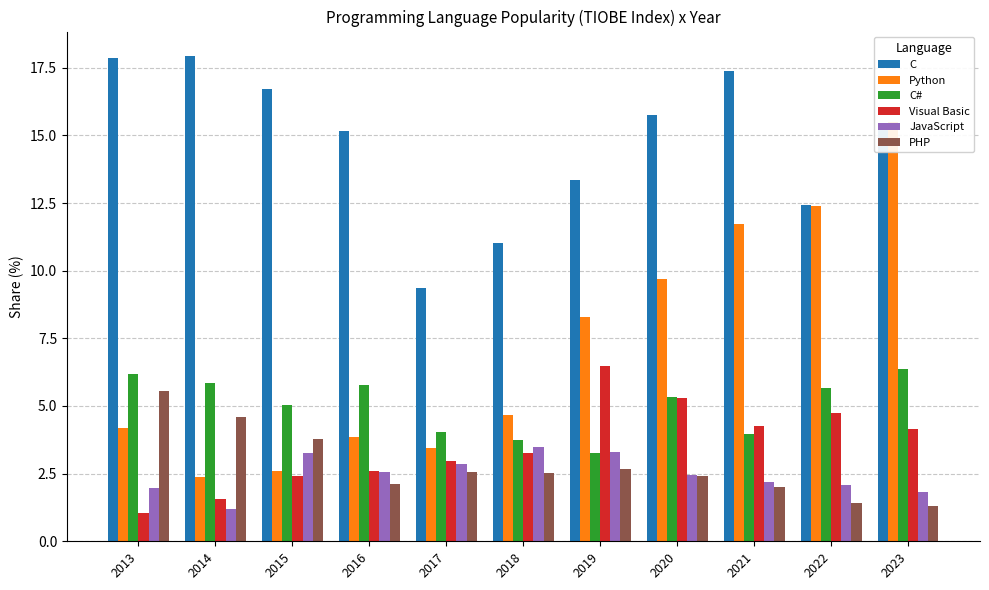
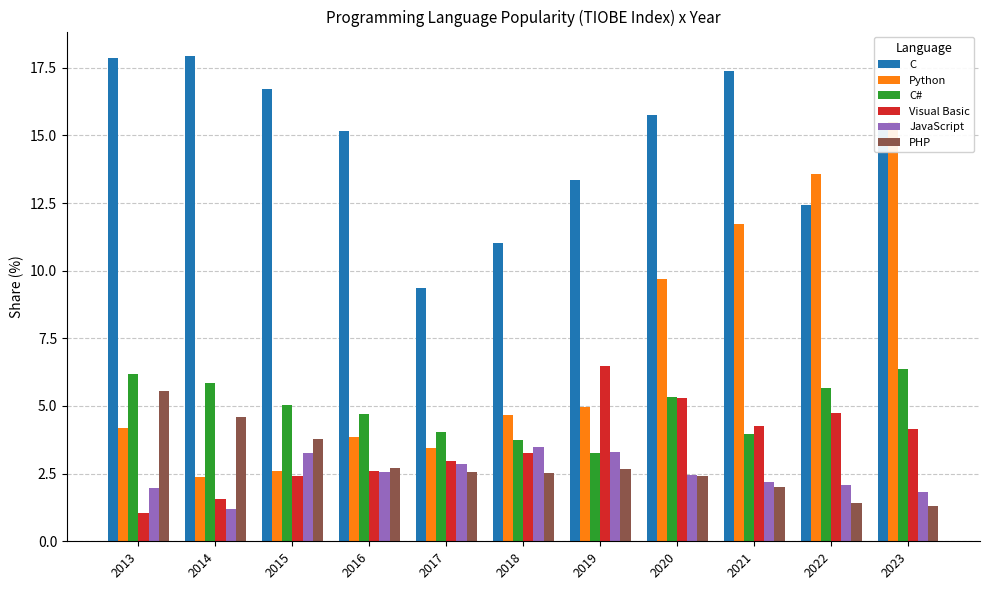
  {
    "C": {
      "2013": 17.9,
      "2014": 17.9,
      "2015": 16.7,
      "2016": 15.2,
      "2017": 9.4,
      "2018": 11.0,
      "2019": 13.3,
      "2020": 15.8,
      "2021": 17.4,
      "2022": 12.4
    },
    "Python": {
      "2013": 4.2,
      "2014": 2.4,
      "2015": 2.6,
      "2016": 3.9,
      "2017": 3.5,
      "2018": 4.7,
-     "2019": 8.3,
+     "2019": 5.0,
      "2020": 9.7,
      "2021": 11.7,
-     "2022": 12.4
+     "2022": 13.6
    },
    "C#": {
      "2013": 6.2,
      "2014": 5.9,
      "2015": 5.1,
-     "2016": 5.8,
+     "2016": 4.7,
      "2017": 4.0,
      "2018": 3.8,
      "2019": 3.3,
      "2020": 5.4,
      "2021": 4.0,
      "2022": 5.7,
      "2023": 6.4
    },
    "Visual Basic": {
      "2013": 1.0,
      "2014": 1.6,
      "2015": 2.4,
      "2016": 2.6,
      "2017": 3.0,
      "2018": 3.3,
      "2019": 6.5,
      "2020": 5.3,
      "2021": 4.3,
      "2022": 4.7,
      "2023": 4.1
    },
    "JavaScript": {
      "2013": 2.0,
      "2014": 1.2,
      "2015": 3.3,
      "2016": 2.6,
      "2017": 2.9,
      "2018": 3.5,
      "2019": 3.3,
      "2020": 2.5,
      "2021": 2.2,
      "2022": 2.1,
      "2023": 1.8
    },
    "PHP": {
      "2013": 5.6,
      "2014": 4.6,
      "2015": 3.8,
-     "2016": 2.1,
+     "2016": 2.7,
      "2017": 2.6,
      "2018": 2.5,
      "2019": 2.7,
      "2020": 2.4,
      "2021": 2.0,
      "2022": 1.4,
      "2023": 1.3
    }
  }
